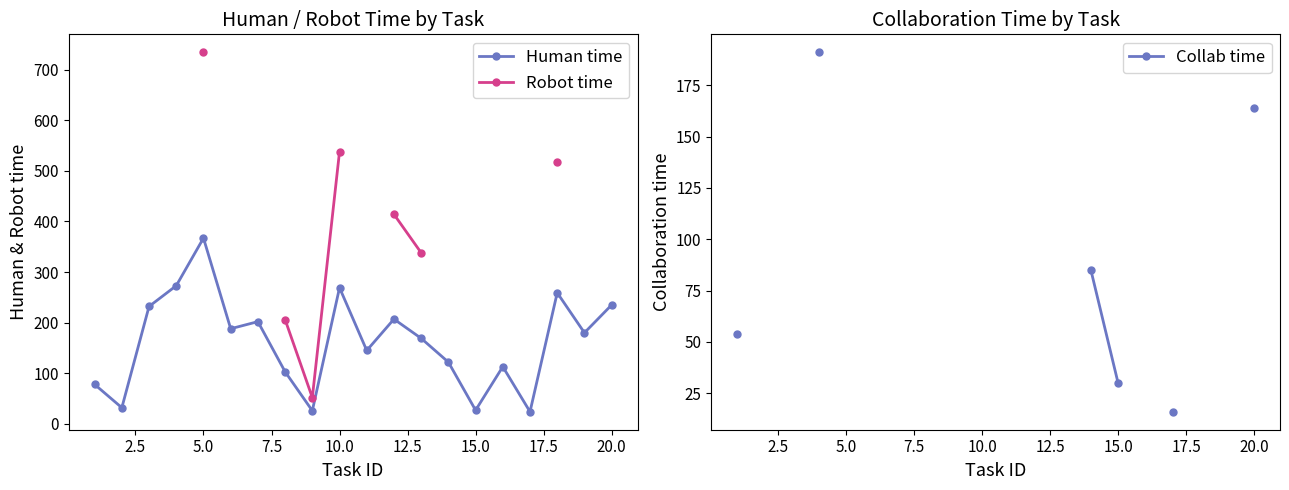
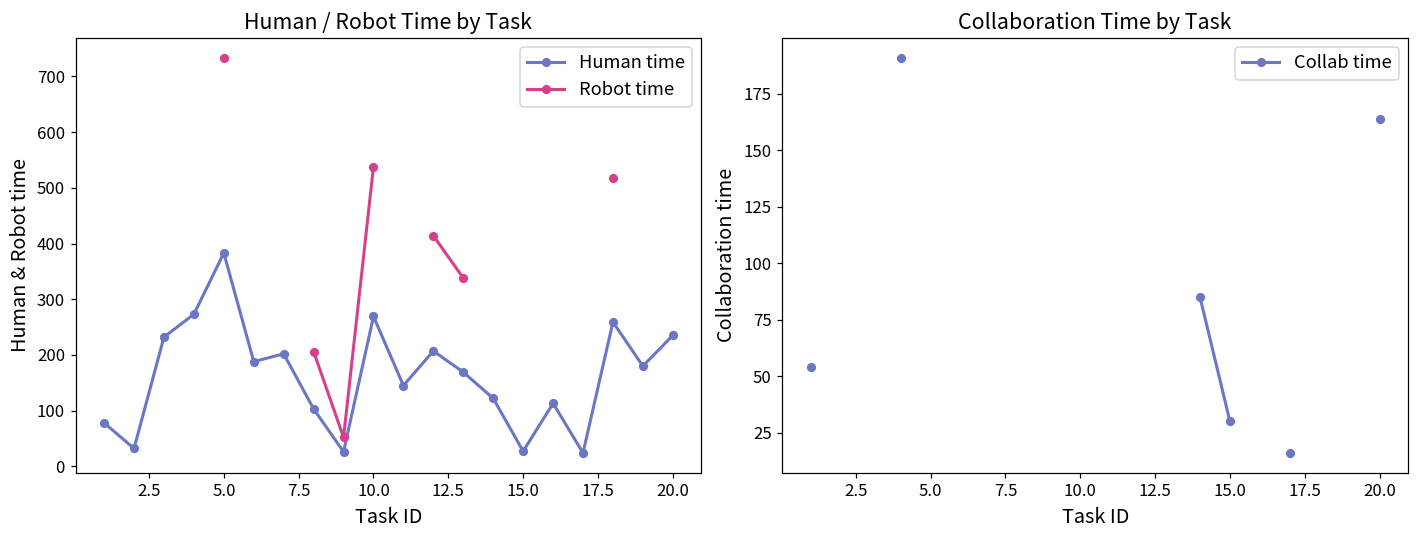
  {
    "Human / Robot Time by Task": {
      "Human time": {
-       "5.0": 370,
+       "5.0": 380,
        "10.0": 270,
        "15.0": 30,
        "20.0": 240
      },
      "Robot time": {
        "5.0": 730,
        "10.0": 540
      }
    },
    "Collaboration Time by Task": {
      "15.0": 30,
      "20.0": 164
    }
  }
